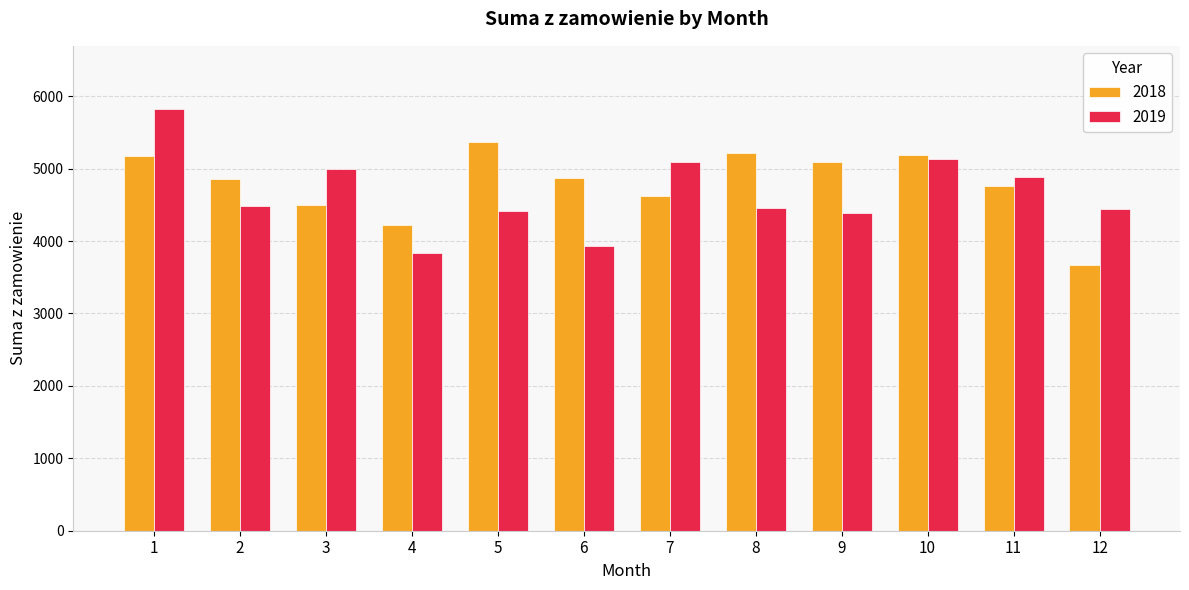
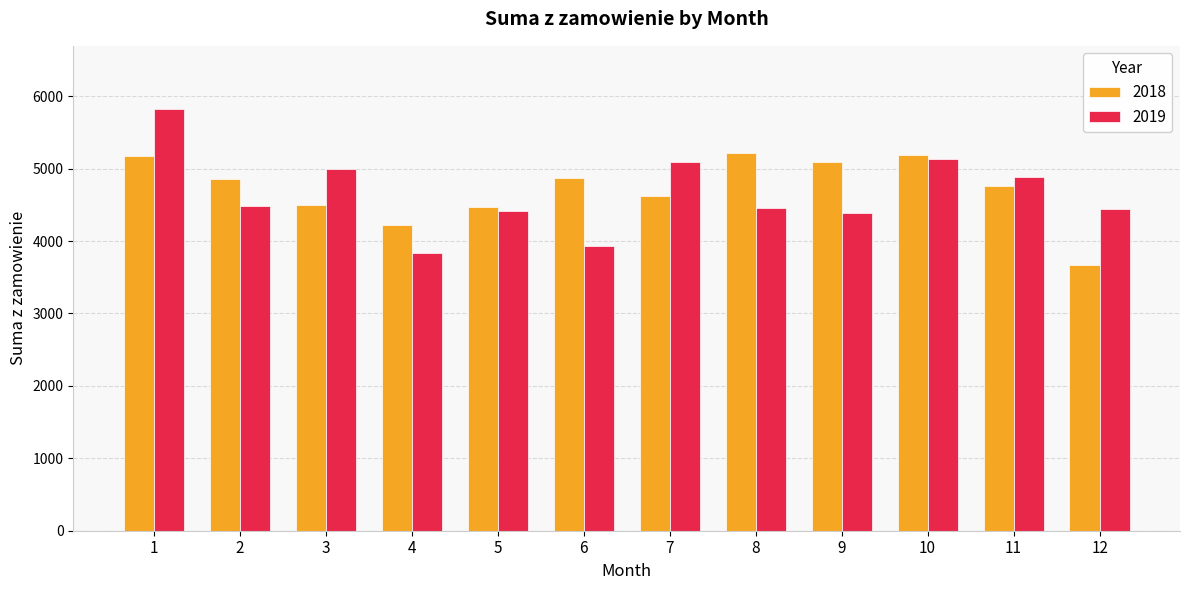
  {
    "2018": {
      "1": 5200,
      "2": 4900,
      "3": 4500,
      "4": 4200,
-     "5": 5400,
+     "5": 4500,
      "6": 4900,
      "7": 4600,
      "8": 5200,
      "9": 5100,
      "10": 5200,
      "11": 4800,
      "12": 3700
    },
    "2019": {
      "1": 5800,
      "2": 4500,
      "3": 5000,
      "4": 3800,
      "5": 4400,
      "6": 3900,
      "7": 5100,
      "8": 4500,
      "9": 4400,
      "10": 5100,
      "11": 4900,
      "12": 4400
    }
  }
